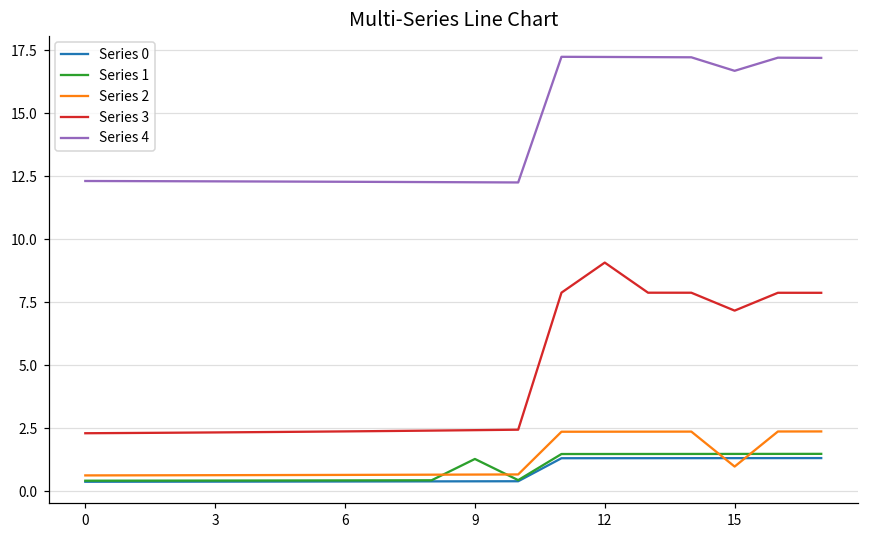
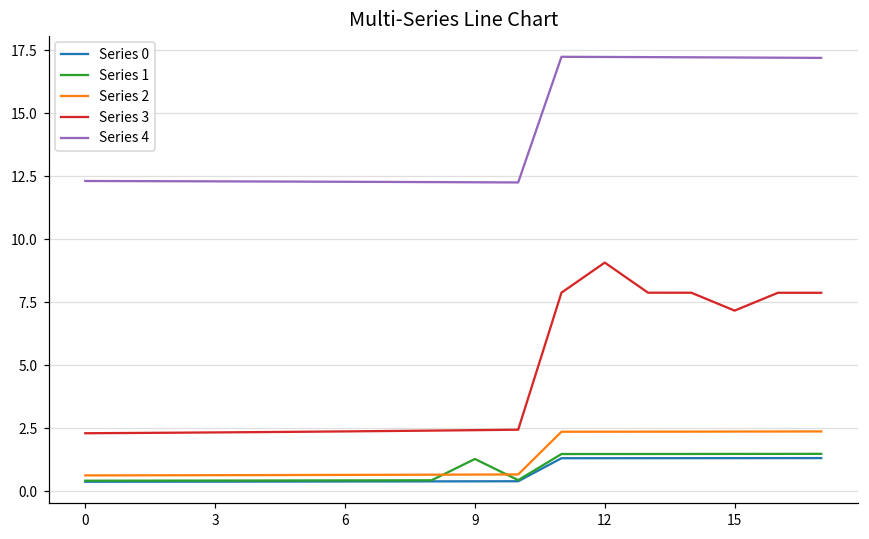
  {
    "Series 0": {
      "9": 0.4,
      "12": 1.3,
      "15": 1.3
    },
    "Series 1": {
      "9": 1.3,
      "12": 1.5,
      "15": 1.5
    },
    "Series 2": {
      "0": 0.6,
      "3": 0.6,
      "6": 0.7,
      "9": 0.7,
      "12": 2.4,
-     "15": 1.0
+     "15": 2.4
    },
    "Series 3": {
      "0": 2.3,
      "3": 2.3,
      "6": 2.4,
      "9": 2.4,
      "12": 9.1,
      "15": 7.2
    },
    "Series 4": {
      "0": 12.3,
      "3": 12.3,
      "6": 12.3,
      "9": 12.3,
      "12": 17.2,
-     "15": 16.7
+     "15": 17.2
    }
  }
